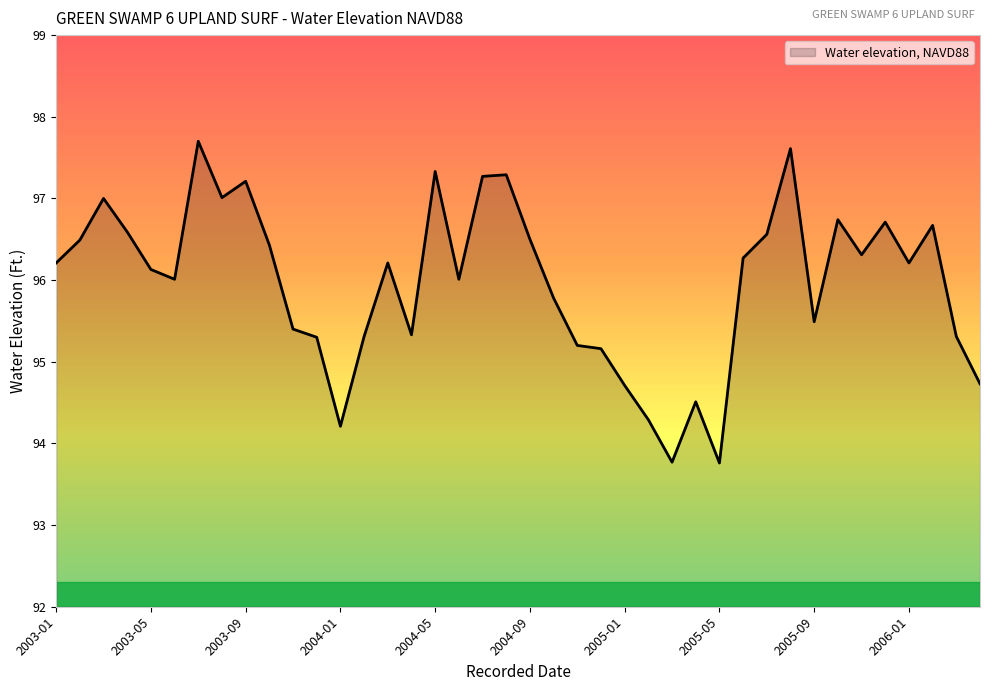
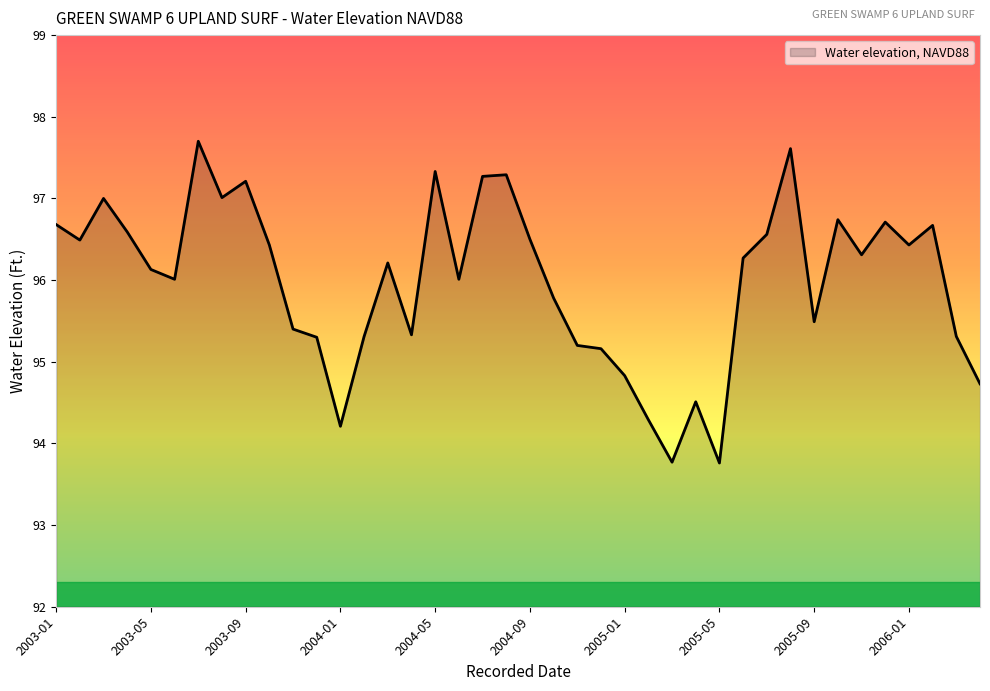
  {
-   "2003-01": 96.2,
+   "2003-01": 96.7,
    "2003-05": 96.1,
    "2003-09": 97.2,
    "2004-01": 94.2,
    "2004-05": 97.3,
    "2004-09": 96.5,
-   "2005-01": 94.7,
+   "2005-01": 94.8,
    "2005-05": 93.8,
    "2005-09": 95.5,
-   "2006-01": 96.2
+   "2006-01": 96.4
  }
